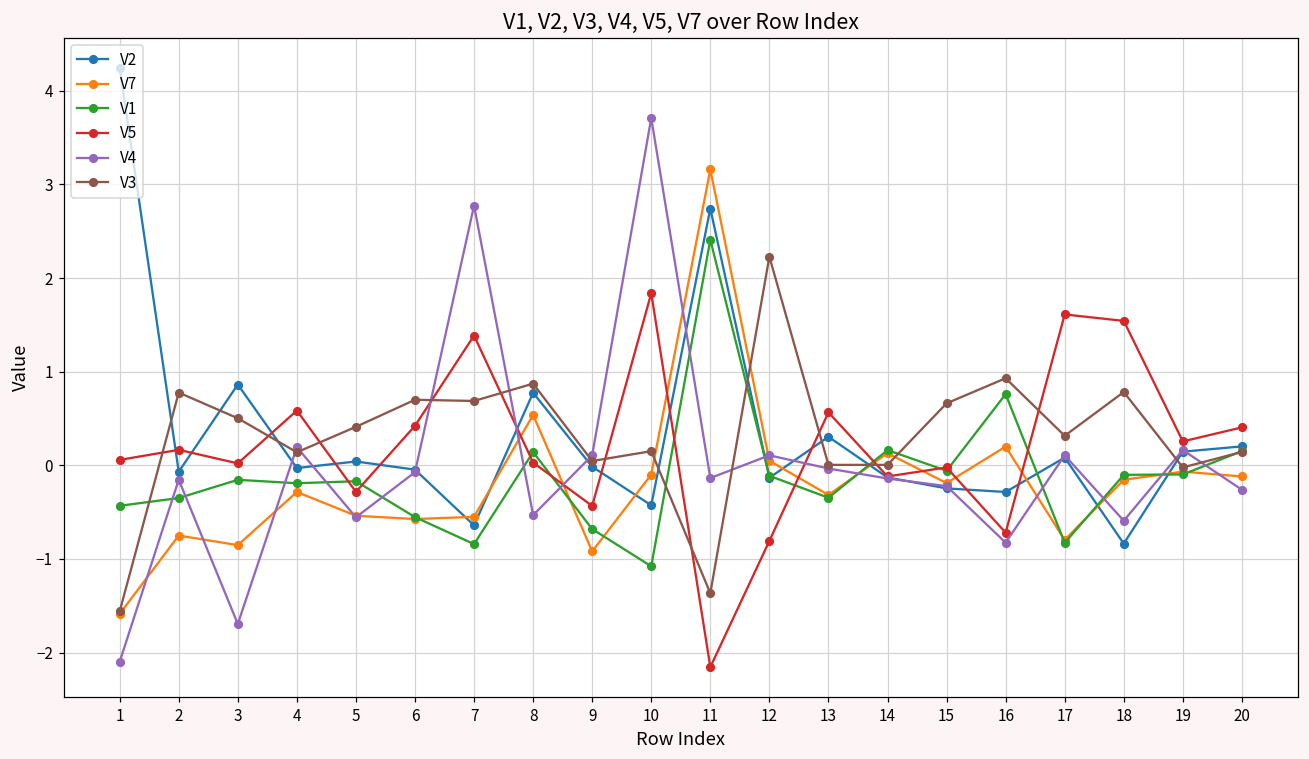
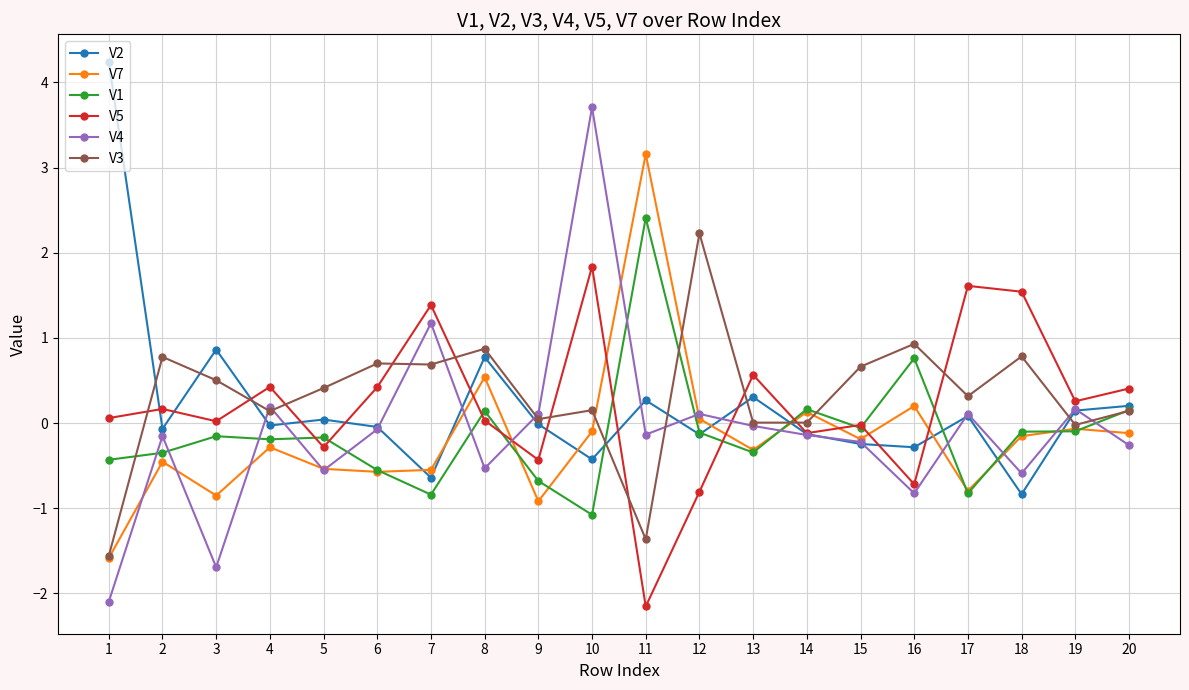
  {
    "V2": {
      "2": -0.1,
      "3": 0.9,
      "4": 0.0,
      "5": 0.0,
      "7": -0.6,
      "8": 0.8,
      "9": 0.0,
      "10": -0.4,
-     "11": 2.7,
+     "11": 0.3,
      "13": 0.3,
      "16": -0.3,
      "18": -0.8,
      "20": 0.2
    },
    "V7": {
-     "2": -0.7,
+     "2": -0.5,
      "3": -0.9,
      "4": -0.3,
      "7": -0.5,
      "8": 0.5,
      "9": -0.9,
      "10": -0.1,
      "11": 3.2,
      "12": 0.0,
      "13": -0.3,
      "14": 0.1,
      "15": -0.2,
      "16": 0.2,
      "17": -0.8,
      "18": -0.2,
      "20": -0.1
    },
    "V1": {
      "1": -0.4,
      "2": -0.3,
      "3": -0.2,
      "4": -0.2,
      "5": -0.2,
      "7": -0.8,
      "8": 0.1,
      "9": -0.7,
      "10": -1.1,
      "11": 2.4,
      "13": -0.3,
      "14": 0.2,
      "15": -0.1,
      "16": 0.8,
      "17": -0.8,
      "18": -0.1
    },
    "V5": {
      "1": 0.1,
      "2": 0.2,
      "3": 0.0,
-     "4": 0.6,
+     "4": 0.4,
      "5": -0.3,
      "6": 0.4,
      "7": 1.4,
      "8": 0.0,
      "9": -0.4,
      "10": 1.8,
      "11": -2.2,
      "12": -0.8,
      "13": 0.6,
      "15": 0.0,
      "16": -0.7,
      "17": 1.6,
      "18": 1.5,
      "19": 0.3,
      "20": 0.4
    },
    "V4": {
      "1": -2.1,
      "2": -0.2,
      "3": -1.7,
      "4": 0.2,
-     "7": 2.8,
+     "7": 1.2,
      "8": -0.5,
      "9": 0.1,
      "10": 3.7,
      "11": -0.1,
      "12": 0.1,
      "13": 0.0,
      "16": -0.8,
      "18": -0.6,
      "20": -0.3
    },
    "V3": {
      "2": 0.8,
      "3": 0.5,
      "4": 0.1,
      "5": 0.4,
      "6": 0.7,
      "7": 0.7,
      "8": 0.9,
      "9": 0.0,
      "10": 0.2,
      "11": -1.4,
      "12": 2.2,
      "13": 0.0,
      "14": 0.0,
      "15": 0.7,
      "16": 0.9,
      "17": 0.3,
      "18": 0.8,
      "19": 0.0
    }
  }
